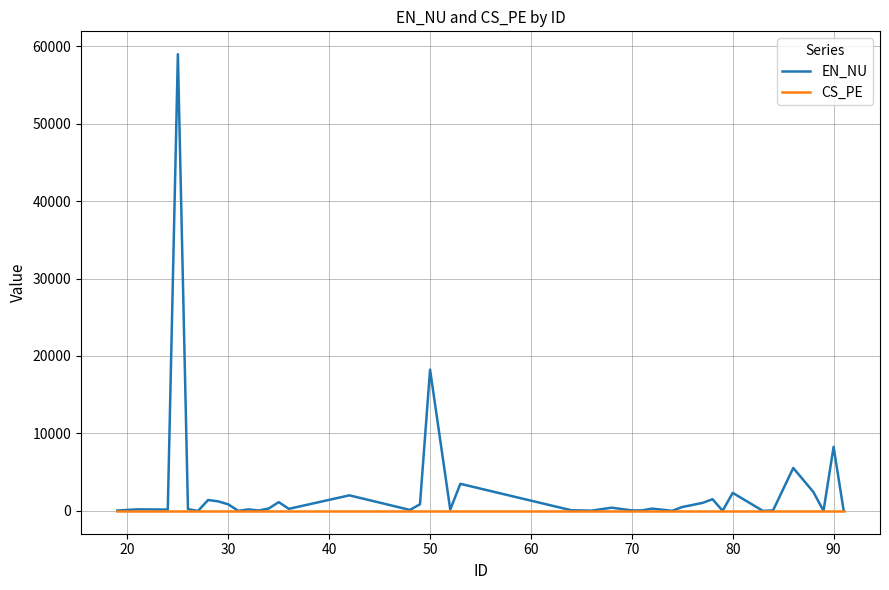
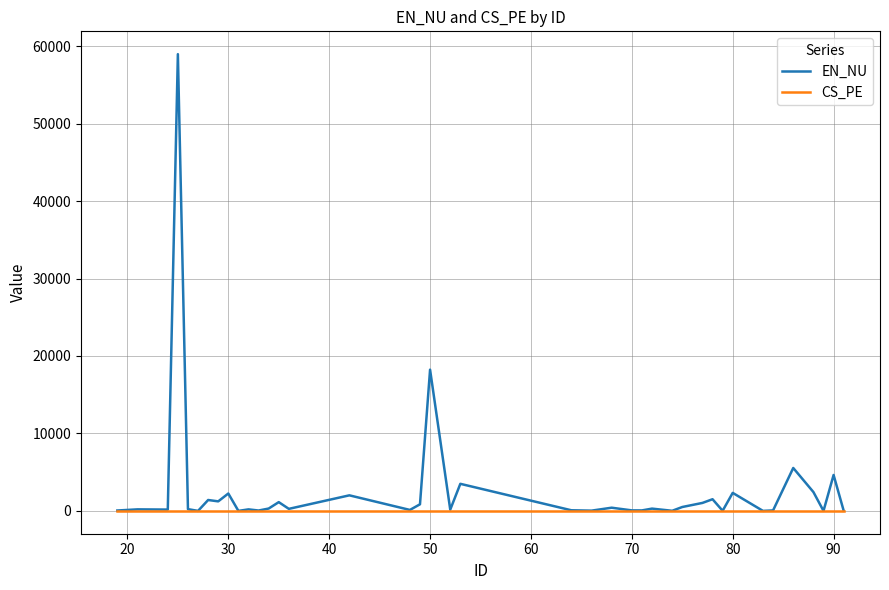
  {
    "EN_NU": {
-     "30": 1000,
+     "30": 2000,
      "50": 18000,
      "80": 2000,
-     "90": 8000
+     "90": 5000
    },
    "CS_PE": {
      "30": 0,
      "50": 0,
      "80": 0,
      "90": 0
    }
  }
